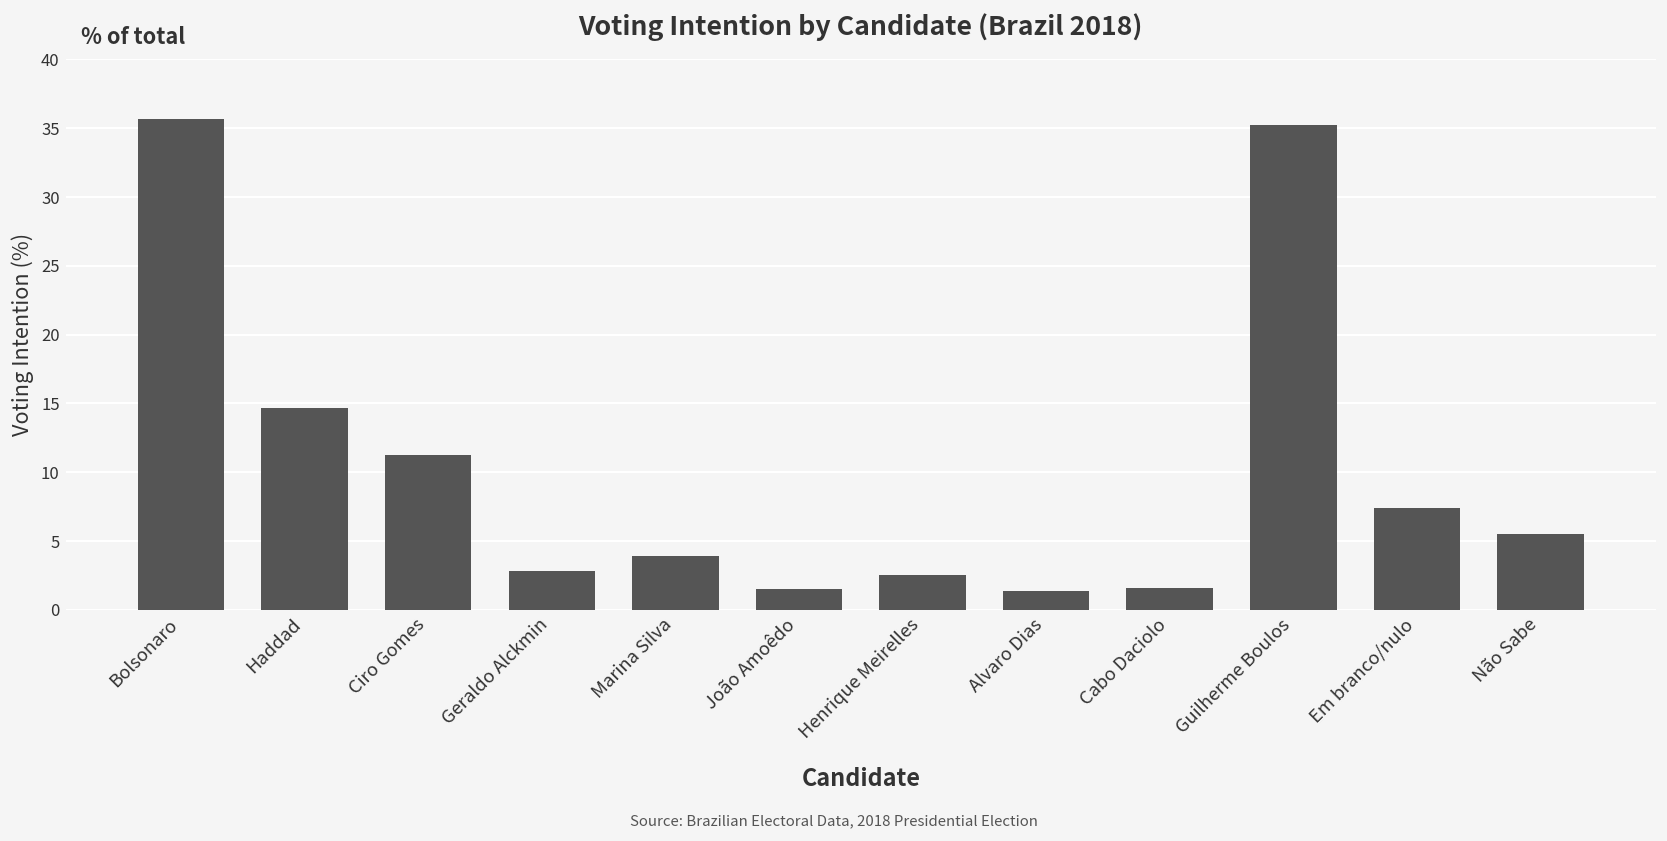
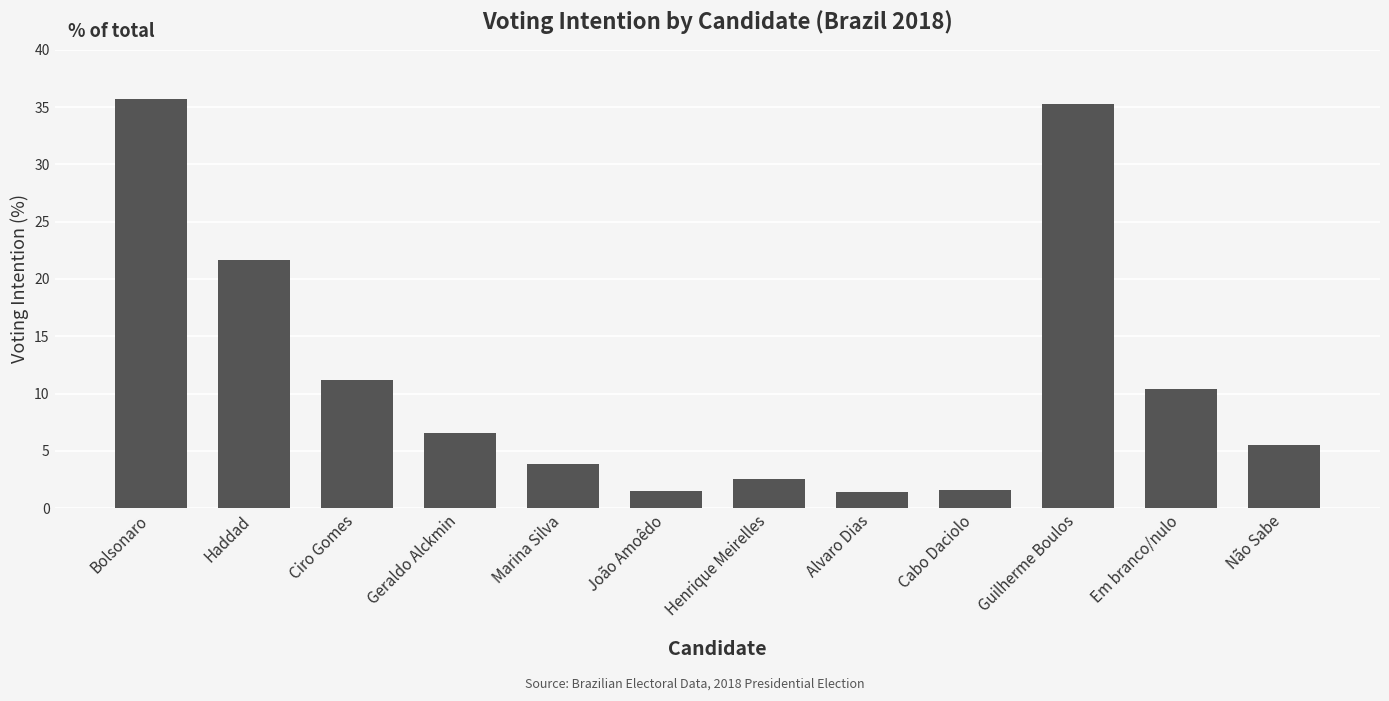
  {
    "Bolsonaro": 35.7,
-   "Haddad": 14.6,
+   "Haddad": 21.7,
    "Ciro Gomes": 11.2,
-   "Geraldo Alckmin": 2.8,
+   "Geraldo Alckmin": 6.5,
    "Marina Silva": 3.9,
    "João Amoêdo": 1.5,
    "Henrique Meirelles": 2.5,
    "Alvaro Dias": 1.4,
    "Cabo Daciolo": 1.6,
    "Guilherme Boulos": 35.2,
-   "Em branco/nulo": 7.4,
+   "Em branco/nulo": 10.4,
    "Não Sabe": 5.5
  }
